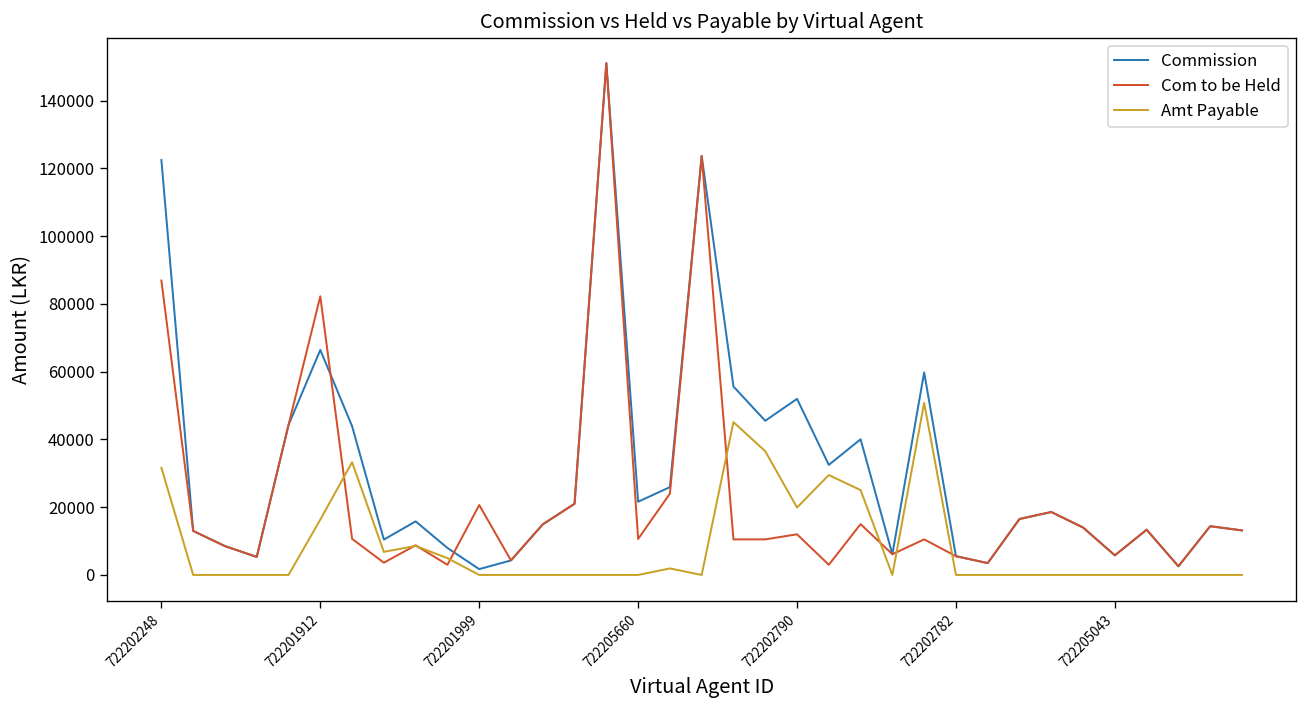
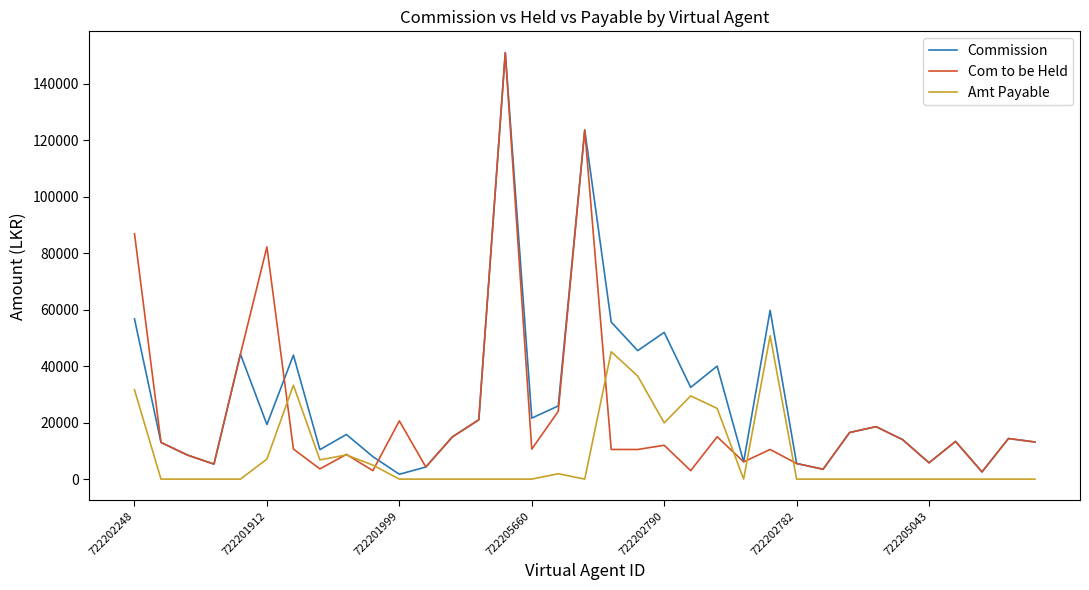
  {
    "Commission": {
-     "722202248": 122000,
-     "722201912": 66000,
+     "722202248": 57000,
+     "722201912": 19000,
      "722201999": 2000,
      "722205660": 22000,
      "722202790": 52000
    },
    "Com to be Held": {
      "722202248": 87000,
      "722201912": 82000,
      "722201999": 21000,
      "722205660": 11000,
      "722202790": 12000
    },
    "Amt Payable": {
      "722202248": 32000,
-     "722201912": 16000,
+     "722201912": 7000,
      "722201999": 0,
      "722205660": 0,
      "722202790": 20000,
      "722202782": 0,
      "722205043": 0
    }
  }
